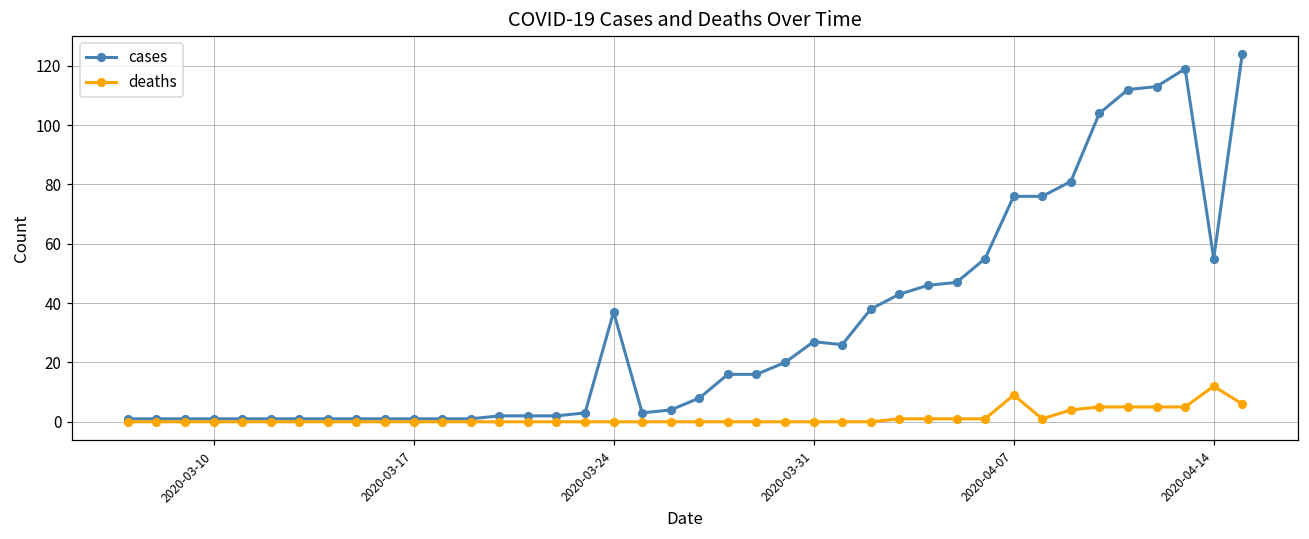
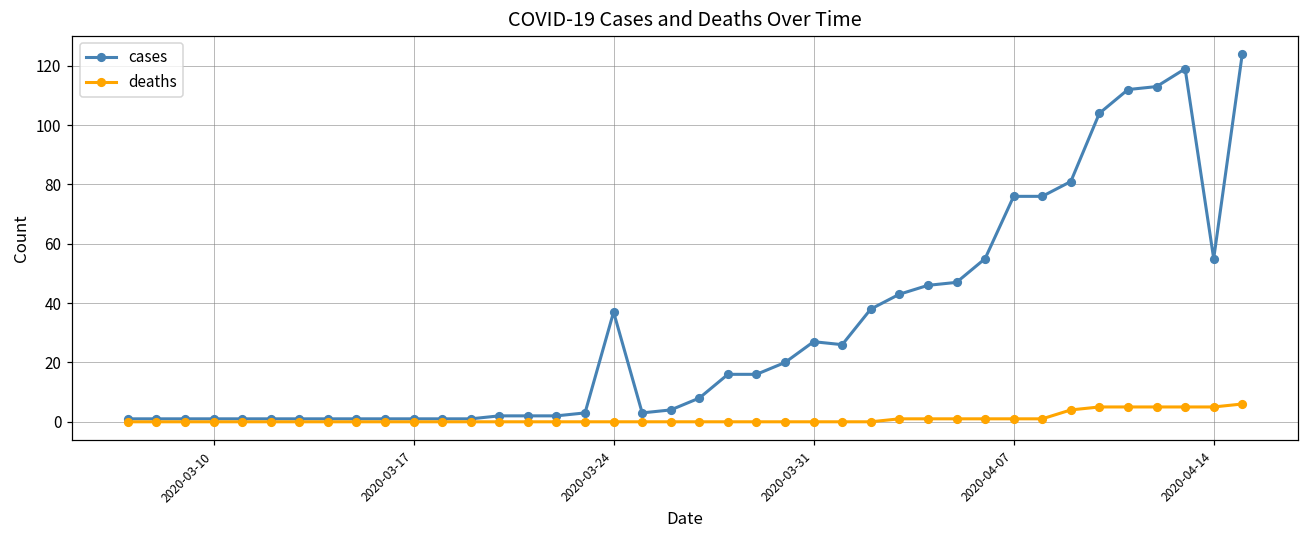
  {
    "cases": {
      "2020-03-10": 1,
      "2020-03-17": 1,
      "2020-03-24": 37,
      "2020-03-31": 27,
      "2020-04-07": 76,
      "2020-04-14": 55
    },
    "deaths": {
      "2020-03-10": 0,
      "2020-03-17": 0,
      "2020-03-24": 0,
      "2020-03-31": 0,
-     "2020-04-07": 9,
-     "2020-04-14": 12
+     "2020-04-07": 1,
+     "2020-04-14": 5
    }
  }
